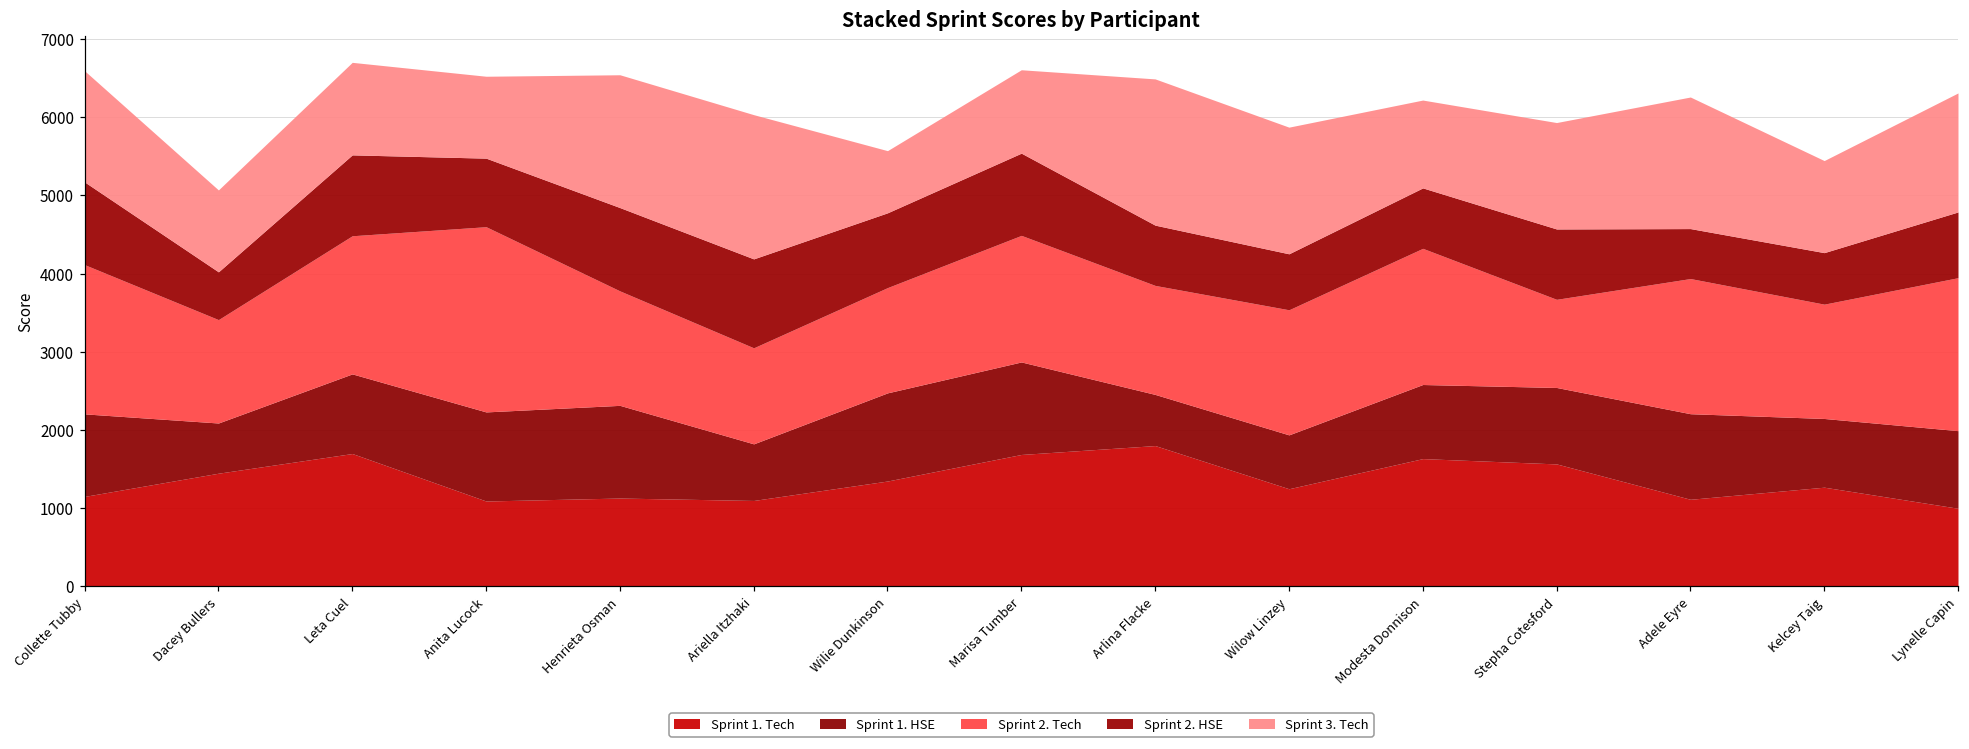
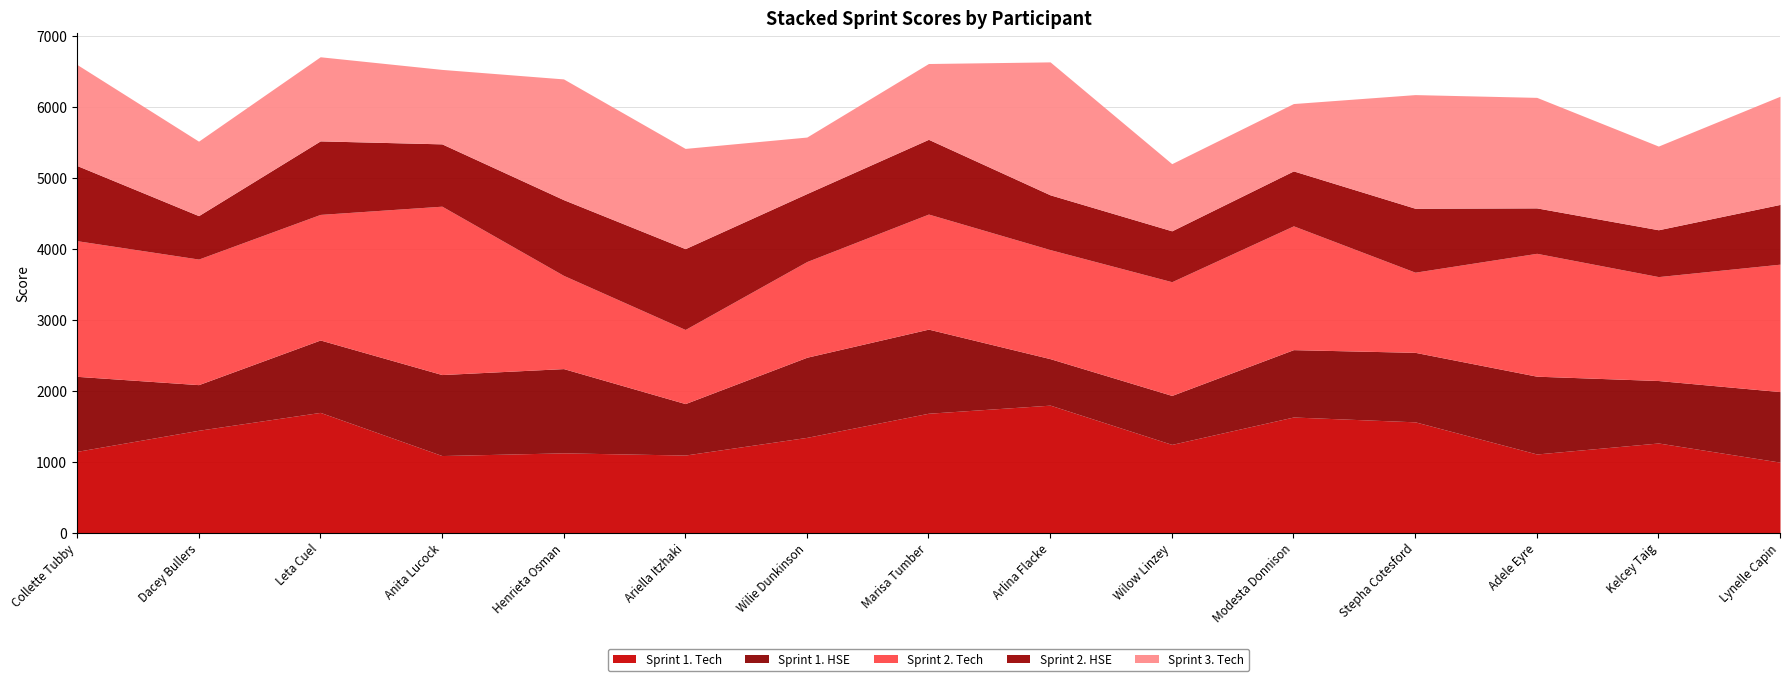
  {
    "Sprint 2. Tech": {
      "Collette Tubby": 1900,
-     "Dacey Bullers": 1300,
+     "Dacey Bullers": 1800,
      "Leta Cuel": 1800,
      "Anita Lucock": 2400,
-     "Henrieta Osman": 1500,
-     "Ariella Itzhaki": 1200,
+     "Henrieta Osman": 1300,
+     "Ariella Itzhaki": 1000,
      "Wilie Dunkinson": 1300,
      "Marisa Tumber": 1600,
-     "Arlina Flacke": 1400,
+     "Arlina Flacke": 1500,
      "Wilow Linzey": 1600,
      "Modesta Donnison": 1700,
      "Stepha Cotesford": 1100,
      "Adele Eyre": 1700,
      "Kelcey Taig": 1500,
-     "Lynelle Capin": 2000
+     "Lynelle Capin": 1800
    },
    "Sprint 3. Tech": {
      "Collette Tubby": 1400,
      "Dacey Bullers": 1000,
      "Leta Cuel": 1200,
      "Anita Lucock": 1000,
      "Henrieta Osman": 1700,
-     "Ariella Itzhaki": 1800,
+     "Ariella Itzhaki": 1400,
      "Wilie Dunkinson": 800,
      "Marisa Tumber": 1100,
      "Arlina Flacke": 1900,
-     "Wilow Linzey": 1600,
-     "Modesta Donnison": 1100,
-     "Stepha Cotesford": 1400,
-     "Adele Eyre": 1700,
+     "Wilow Linzey": 900,
+     "Modesta Donnison": 900,
+     "Stepha Cotesford": 1600,
+     "Adele Eyre": 1600,
      "Kelcey Taig": 1200,
      "Lynelle Capin": 1500
    }
  }
